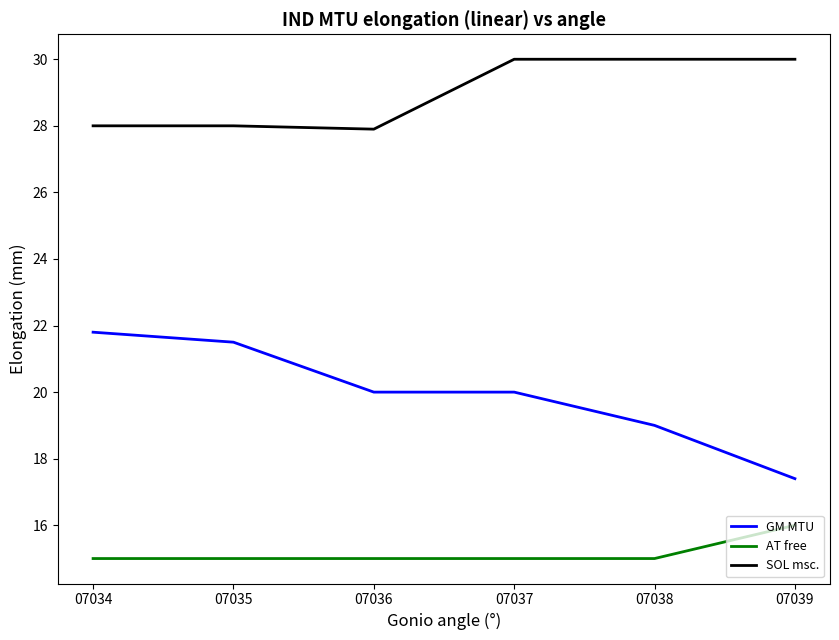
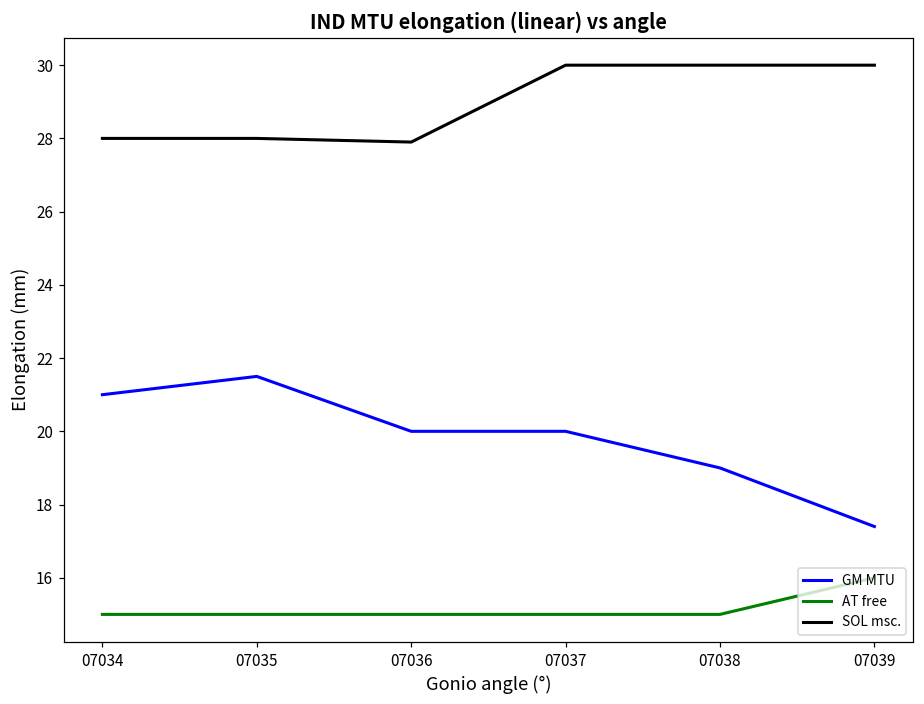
  {
    "GM MTU": {
-     "07034": 21.8,
+     "07034": 21.0,
      "07035": 21.5,
      "07036": 20.0,
      "07037": 20.0,
      "07038": 19.0,
      "07039": 17.4
    },
    "AT free": {
      "07034": 15.0,
      "07035": 15.0,
      "07036": 15.0,
      "07037": 15.0,
      "07038": 15.0
    },
    "SOL msc.": {
      "07034": 28.0,
      "07035": 28.0,
      "07036": 27.9,
      "07037": 30.0,
      "07038": 30.0,
      "07039": 30.0
    }
  }
